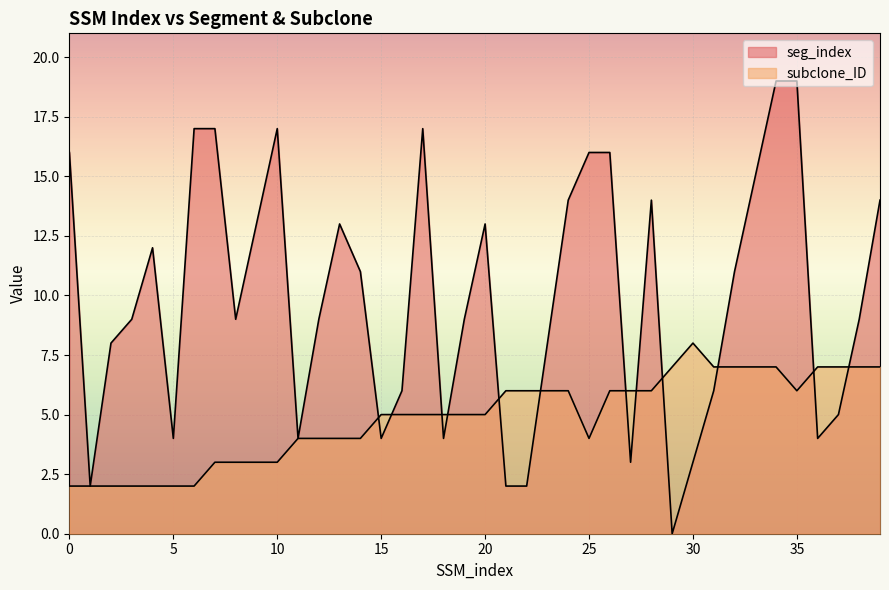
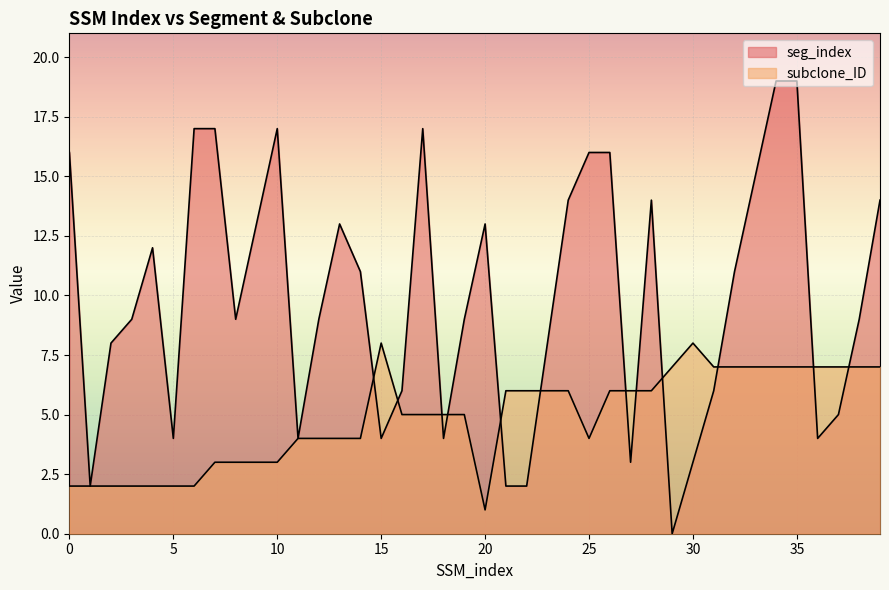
  {
    "seg_index": {
      "0": 16,
      "5": 4,
      "10": 17,
      "15": 4,
      "20": 13,
      "25": 16,
      "30": 3
    },
    "subclone_ID": {
      "0": 2,
      "5": 2,
      "10": 3,
-     "15": 5,
-     "20": 5,
+     "15": 8,
+     "20": 1,
      "25": 4,
      "30": 8,
-     "35": 6
+     "35": 7
    }
  }
